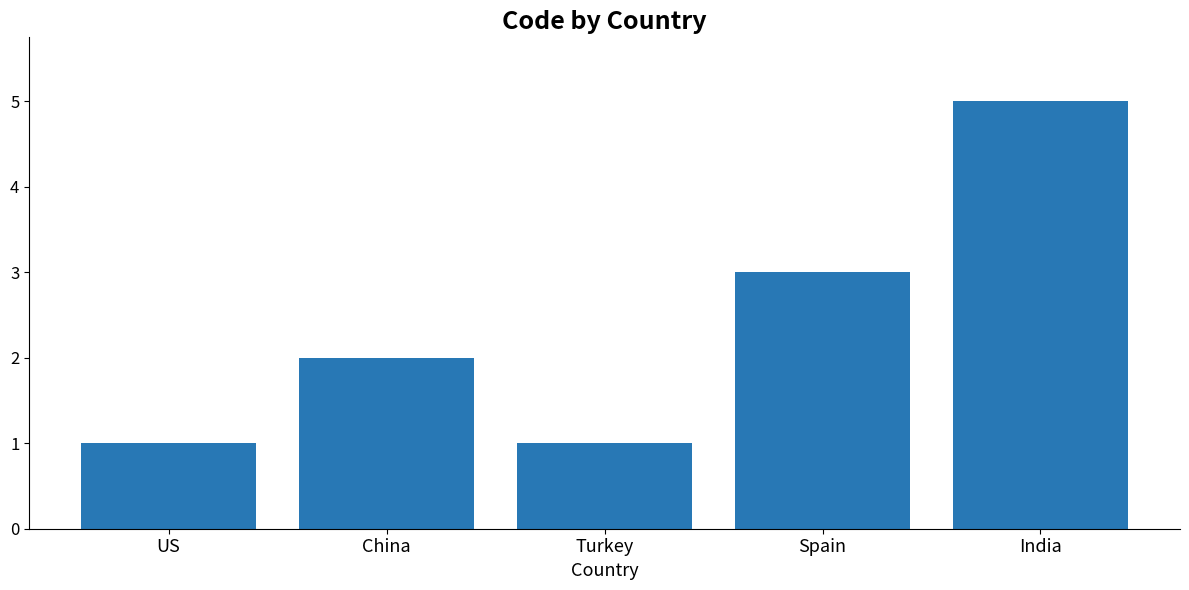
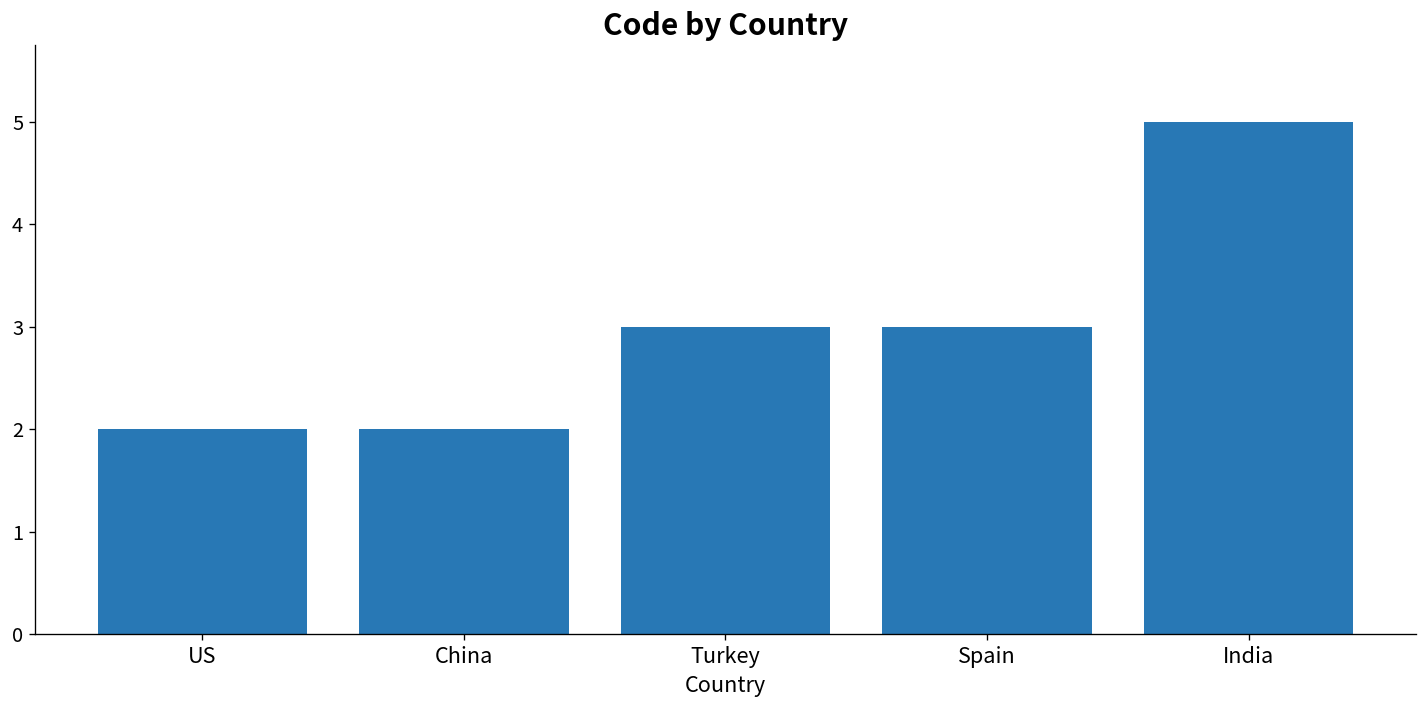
  {
-   "US": 1,
+   "US": 2,
    "China": 2,
-   "Turkey": 1,
+   "Turkey": 3,
    "Spain": 3,
    "India": 5
  }
